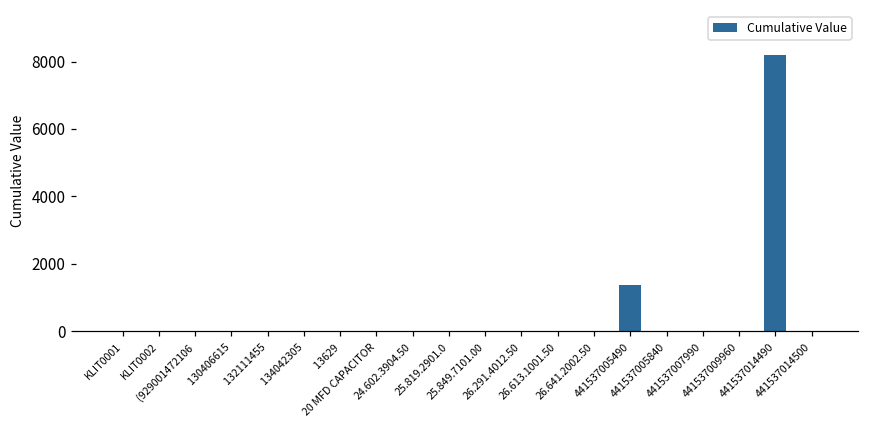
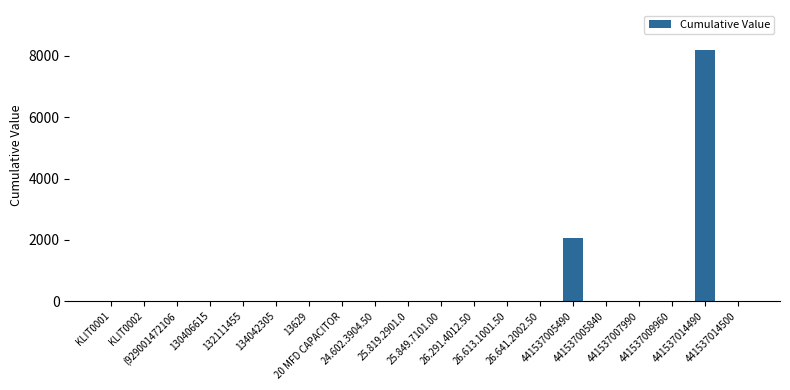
  {
    "KLIT0001": 0,
    "KLIT0002": 0,
    "(929001472106": 0,
    "130406615": 0,
    "132111455": 0,
    "134042305": 0,
    "13629": 0,
    "20 MFD CAPACITOR": 0,
    "24.602.3904.50": 0,
    "25.819.2901.0": 0,
    "25.849.7101.00": 0,
    "26.291.4012.50": 0,
    "26.613.1001.50": 0,
    "26.641.2002.50": 0,
-   "441537005490": 1400,
+   "441537005490": 2000,
    "441537005840": 0,
    "441537007990": 0,
    "441537009960": 0,
    "441537014490": 8200,
    "441537014500": 0
  }
